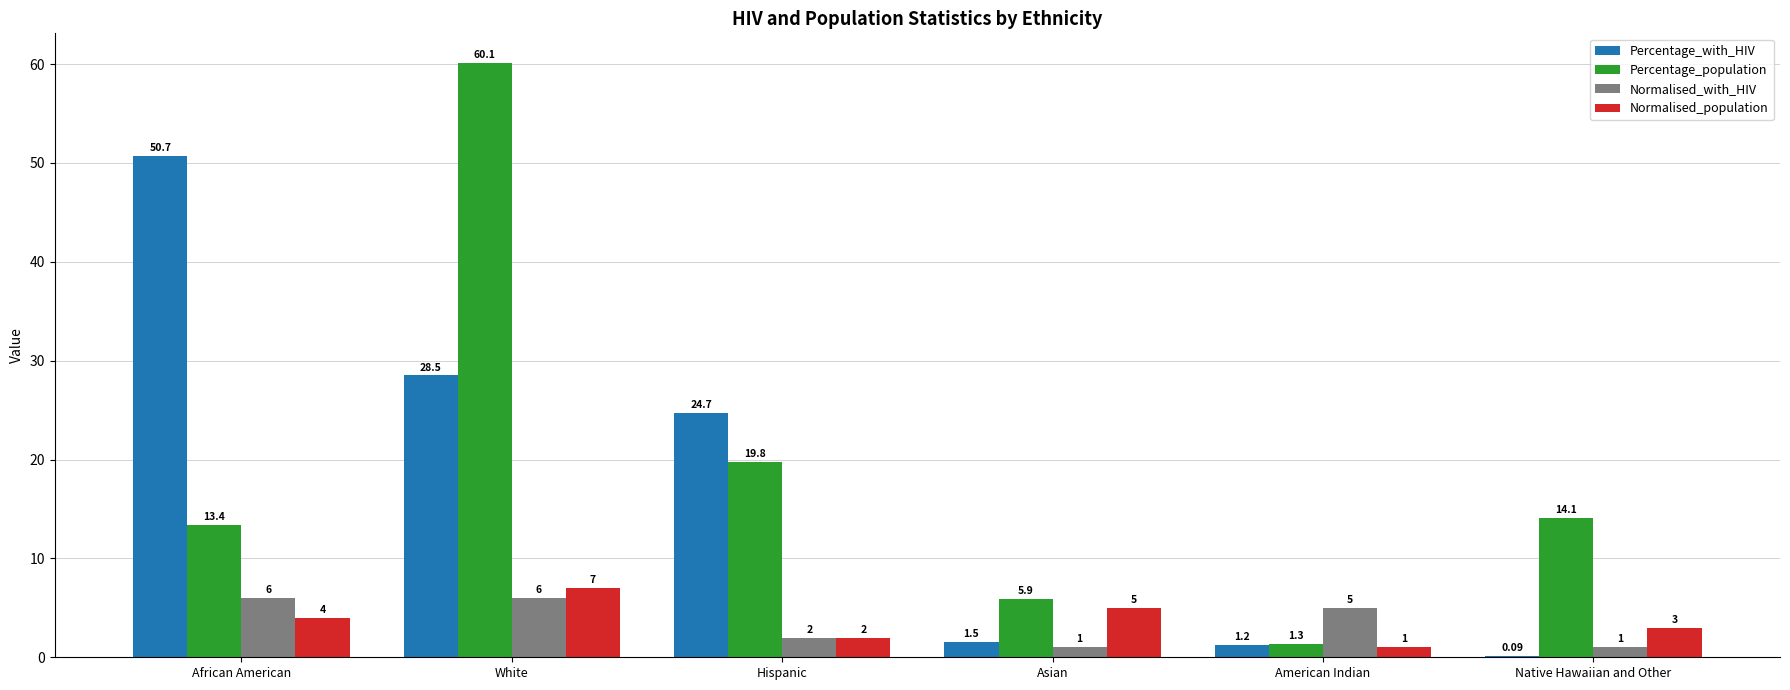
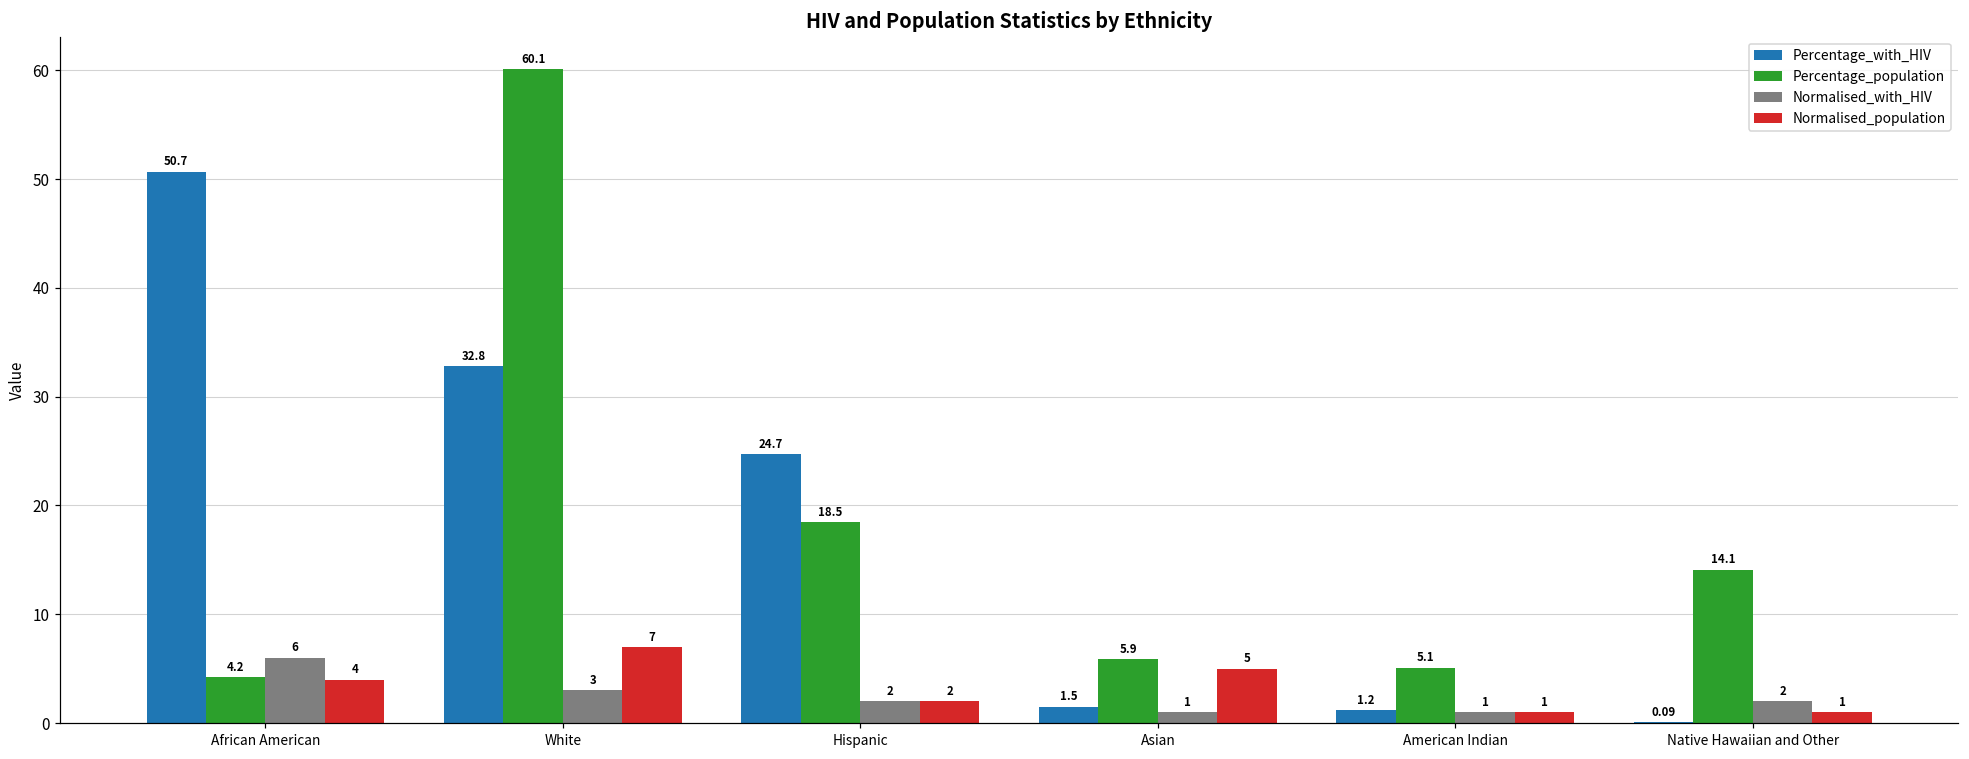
  {
    "Percentage_with_HIV": {
      "African American": 50.7,
-     "White": 28.5,
+     "White": 32.8,
      "Hispanic": 24.7,
      "Asian": 1.5,
      "American Indian": 1.2,
      "Native Hawaiian and Other": 0.09
    },
    "Percentage_population": {
-     "African American": 13.4,
+     "African American": 4.2,
      "White": 60.1,
-     "Hispanic": 19.8,
+     "Hispanic": 18.5,
      "Asian": 5.9,
-     "American Indian": 1.3,
+     "American Indian": 5.1,
      "Native Hawaiian and Other": 14.1
    },
    "Normalised_with_HIV": {
      "African American": 6,
-     "White": 6,
+     "White": 3,
      "Hispanic": 2,
      "Asian": 1,
-     "American Indian": 5,
-     "Native Hawaiian and Other": 1
+     "American Indian": 1,
+     "Native Hawaiian and Other": 2
    },
    "Normalised_population": {
      "African American": 4,
      "White": 7,
      "Hispanic": 2,
      "Asian": 5,
      "American Indian": 1,
-     "Native Hawaiian and Other": 3
+     "Native Hawaiian and Other": 1
    }
  }
